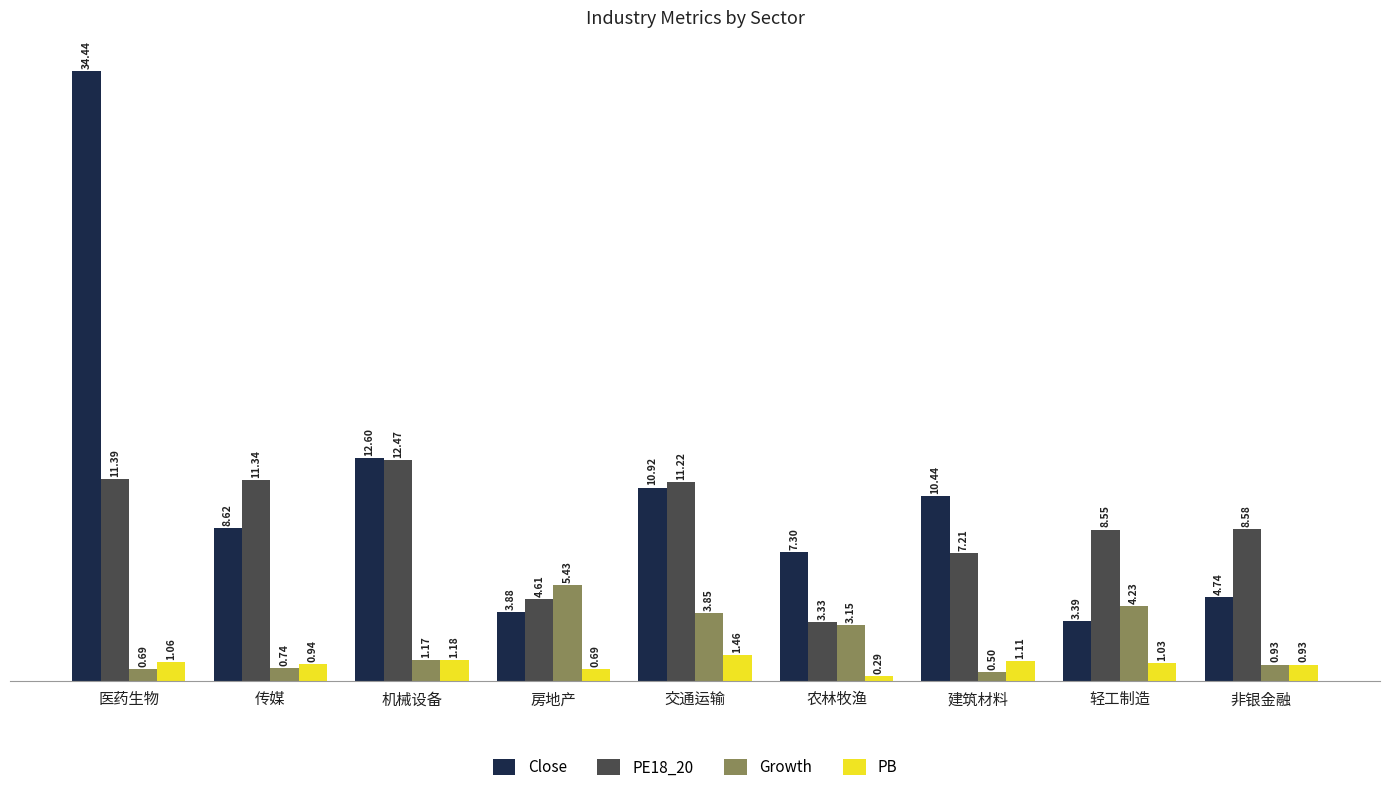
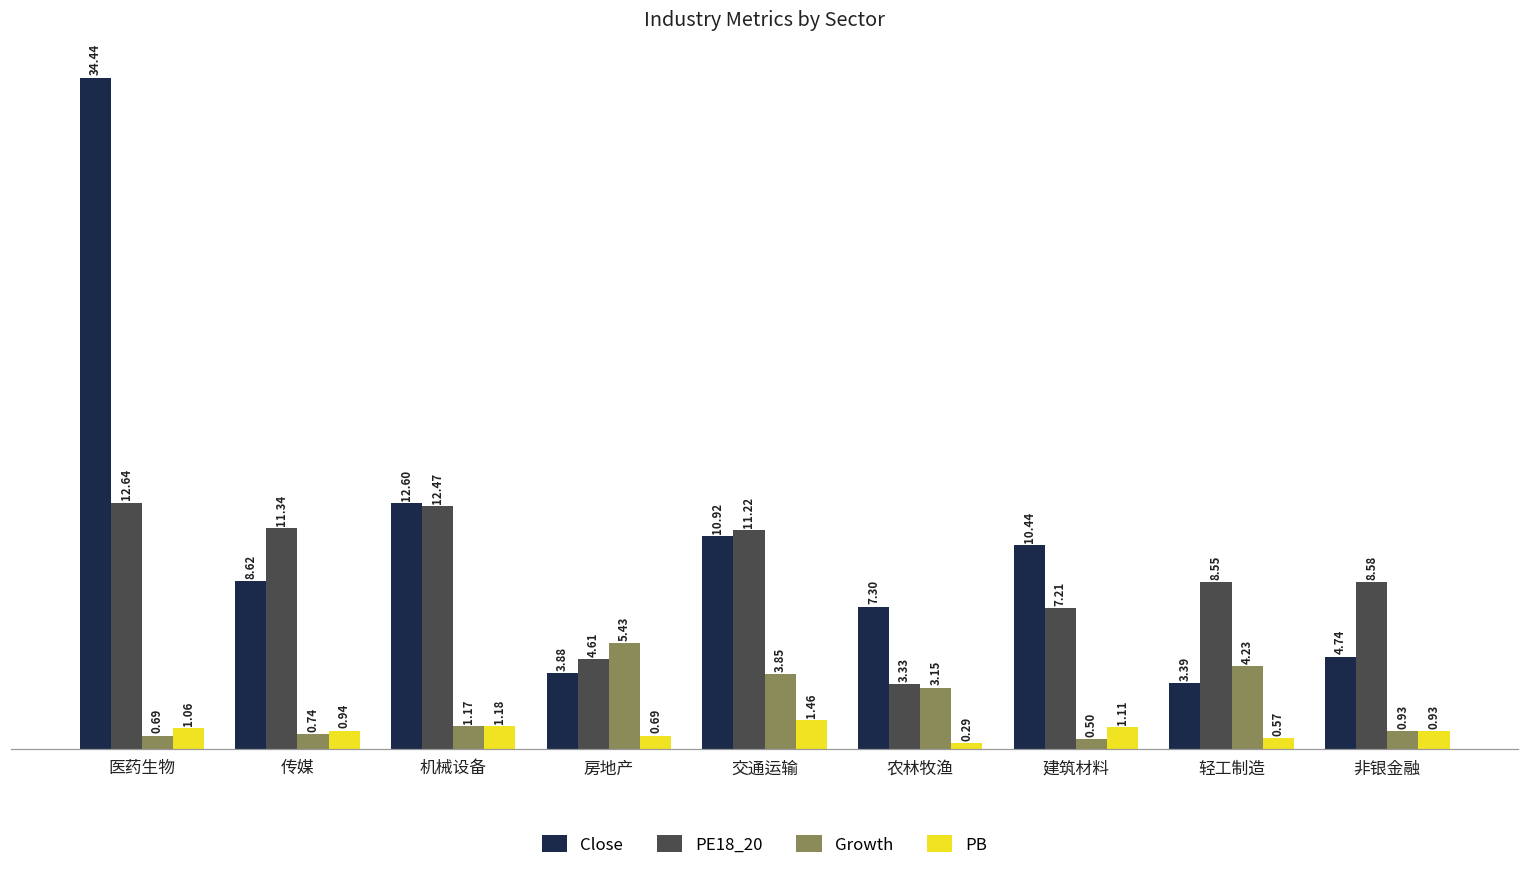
  {
    "Close": {
      "医药生物": 34.44,
      "传媒": 8.62,
      "机械设备": 12.60,
      "房地产": 3.88,
      "交通运输": 10.92,
      "农林牧渔": 7.30,
      "建筑材料": 10.44,
      "轻工制造": 3.39,
      "非银金融": 4.74
    },
    "PE18_20": {
-     "医药生物": 11.39,
+     "医药生物": 12.64,
      "传媒": 11.34,
      "机械设备": 12.47,
      "房地产": 4.61,
      "交通运输": 11.22,
      "农林牧渔": 3.33,
      "建筑材料": 7.21,
      "轻工制造": 8.55,
      "非银金融": 8.58
    },
    "Growth": {
      "医药生物": 0.69,
      "传媒": 0.74,
      "机械设备": 1.17,
      "房地产": 5.43,
      "交通运输": 3.85,
      "农林牧渔": 3.15,
      "建筑材料": 0.50,
      "轻工制造": 4.23,
      "非银金融": 0.93
    },
    "PB": {
      "医药生物": 1.06,
      "传媒": 0.94,
      "机械设备": 1.18,
      "房地产": 0.69,
      "交通运输": 1.46,
      "农林牧渔": 0.29,
      "建筑材料": 1.11,
-     "轻工制造": 1.03,
+     "轻工制造": 0.57,
      "非银金融": 0.93
    }
  }
